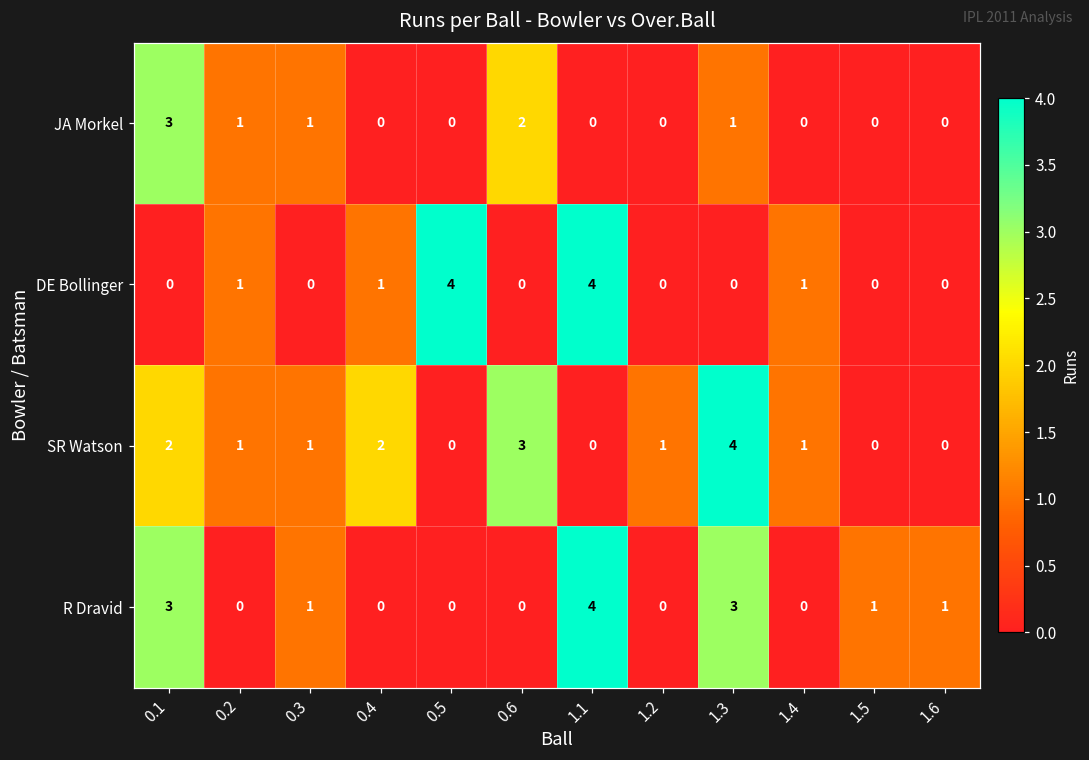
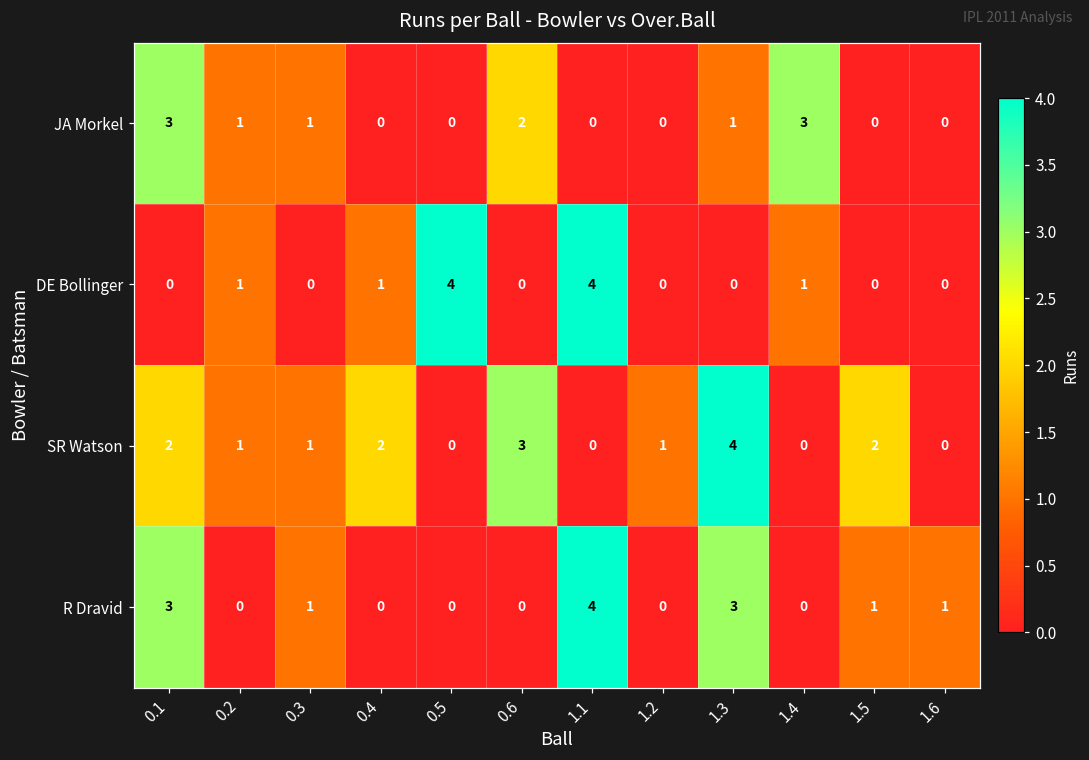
  {
    "JA Morkel": {
      "0.1": 3,
      "0.2": 1,
      "0.3": 1,
      "0.4": 0,
      "0.5": 0,
      "0.6": 2,
      "1.1": 0,
      "1.2": 0,
      "1.3": 1,
-     "1.4": 0,
+     "1.4": 3,
      "1.5": 0,
      "1.6": 0
    },
    "DE Bollinger": {
      "0.1": 0,
      "0.2": 1,
      "0.3": 0,
      "0.4": 1,
      "0.5": 4,
      "0.6": 0,
      "1.1": 4,
      "1.2": 0,
      "1.3": 0,
      "1.4": 1,
      "1.5": 0,
      "1.6": 0
    },
    "SR Watson": {
      "0.1": 2,
      "0.2": 1,
      "0.3": 1,
      "0.4": 2,
      "0.5": 0,
      "0.6": 3,
      "1.1": 0,
      "1.2": 1,
      "1.3": 4,
-     "1.4": 1,
-     "1.5": 0,
+     "1.4": 0,
+     "1.5": 2,
      "1.6": 0
    },
    "R Dravid": {
      "0.1": 3,
      "0.2": 0,
      "0.3": 1,
      "0.4": 0,
      "0.5": 0,
      "0.6": 0,
      "1.1": 4,
      "1.2": 0,
      "1.3": 3,
      "1.4": 0,
      "1.5": 1,
      "1.6": 1
    }
  }
